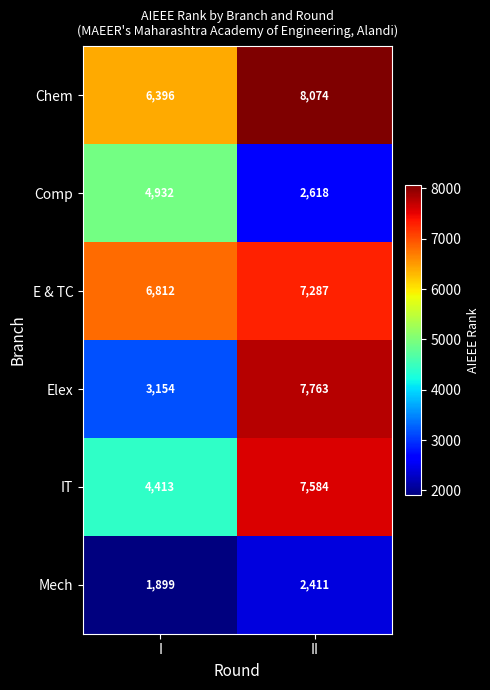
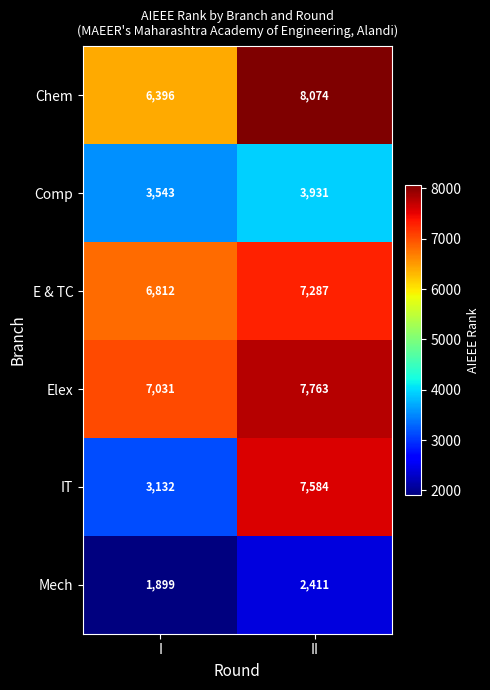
  {
    "Chem": {
      "I": "6,396",
      "II": "8,074"
    },
    "Comp": {
-     "I": "4,932",
-     "II": "2,618"
+     "I": "3,543",
+     "II": "3,931"
    },
    "E & TC": {
      "I": "6,812",
      "II": "7,287"
    },
    "Elex": {
-     "I": "3,154",
+     "I": "7,031",
      "II": "7,763"
    },
    "IT": {
-     "I": "4,413",
+     "I": "3,132",
      "II": "7,584"
    },
    "Mech": {
      "I": "1,899",
      "II": "2,411"
    }
  }
